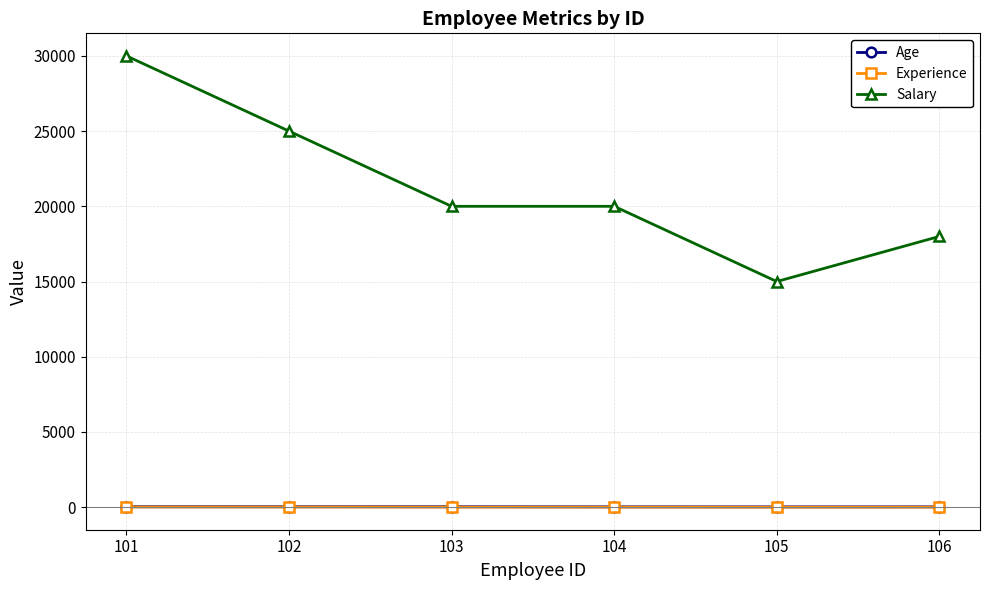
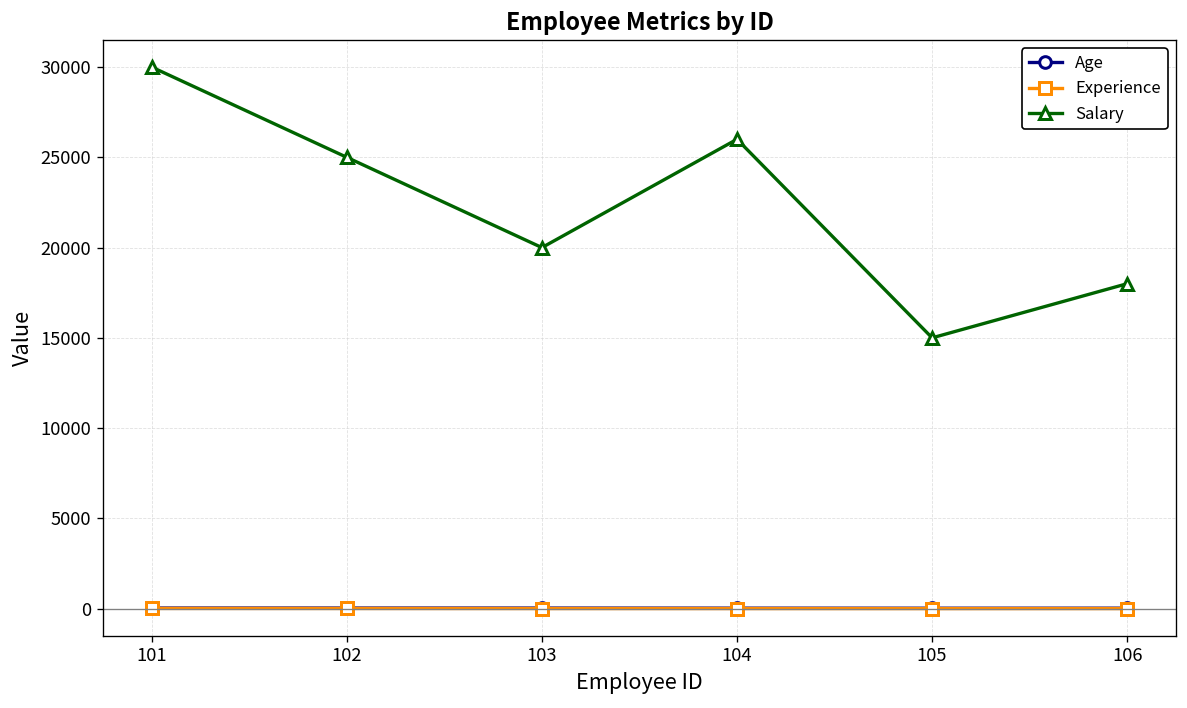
  {
    "Experience": {
      "101": 0,
      "102": 0,
      "103": 0,
      "104": 0,
      "105": 0,
      "106": 0
    },
    "Salary": {
      "101": 30000,
      "102": 25000,
      "103": 20000,
-     "104": 20000,
+     "104": 26000,
      "105": 15000,
      "106": 18000
    }
  }
